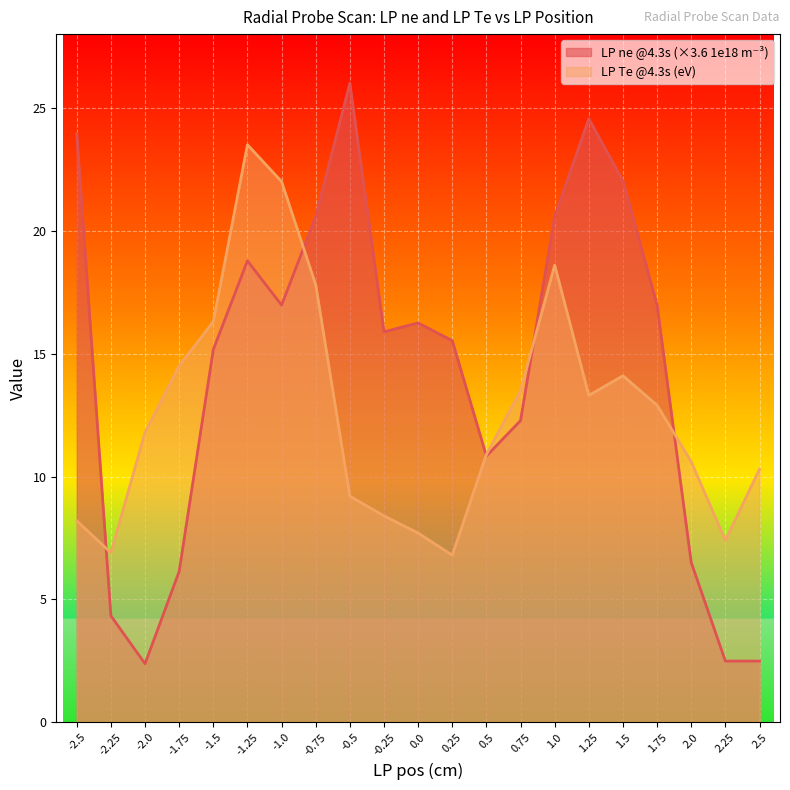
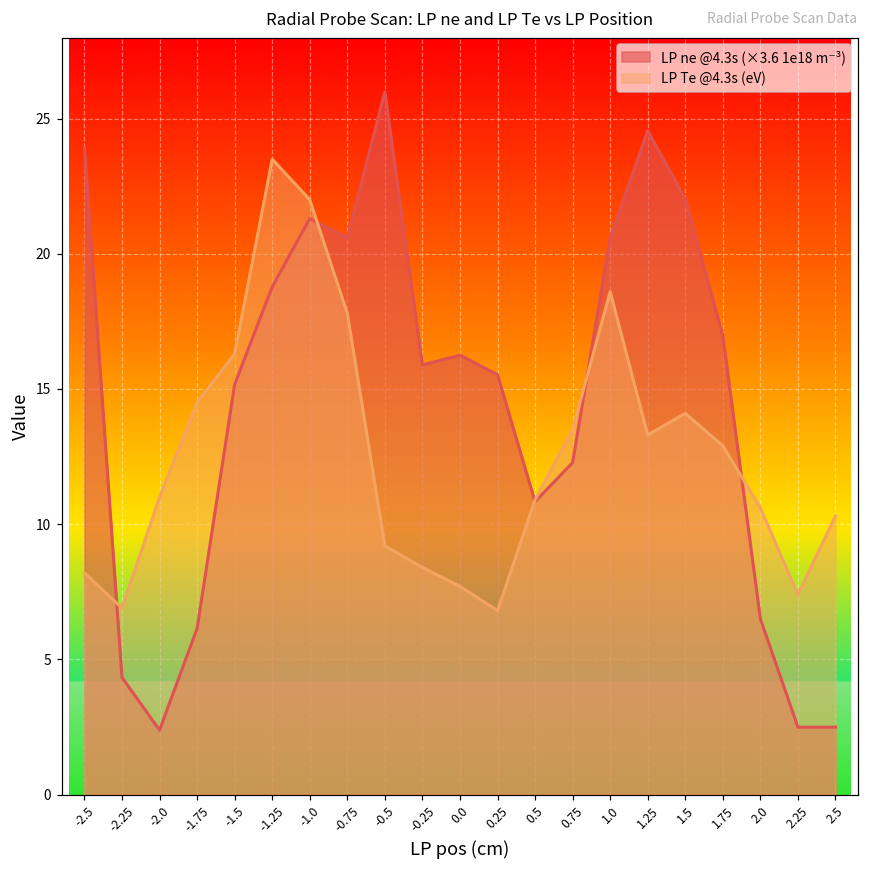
  {
    "LP ne @4.3s (×3.6 1e18 m⁻³)": {
      "-2.5": 23.9,
      "-2.25": 4.3,
      "-2.0": 2.4,
      "-1.75": 6.1,
      "-1.5": 15.2,
      "-1.25": 18.8,
-     "-1.0": 17.0,
+     "-1.0": 21.3,
      "-0.75": 20.6,
      "-0.5": 26.0,
      "-0.25": 15.9,
      "0.0": 16.3,
      "0.25": 15.5,
      "0.75": 12.3,
      "1.0": 20.6,
      "1.25": 24.6,
      "1.5": 22.0,
      "1.75": 17.0,
      "2.0": 6.5,
      "2.25": 2.5,
      "2.5": 2.5
    },
    "LP Te @4.3s (eV)": {
      "-2.5": 8.2,
      "-2.25": 6.9,
-     "-2.0": 11.8,
+     "-2.0": 11.0,
      "-1.75": 14.5,
      "-1.5": 16.3,
      "-1.25": 23.5,
      "-1.0": 22.0,
      "-0.75": 17.8,
      "-0.5": 9.2,
      "-0.25": 8.4,
      "0.0": 7.7,
      "0.25": 6.8,
      "0.75": 13.5,
      "1.0": 18.6,
      "1.25": 13.3,
      "1.5": 14.1,
      "1.75": 12.9,
      "2.0": 10.6,
      "2.25": 7.4,
      "2.5": 10.3
    }
  }
